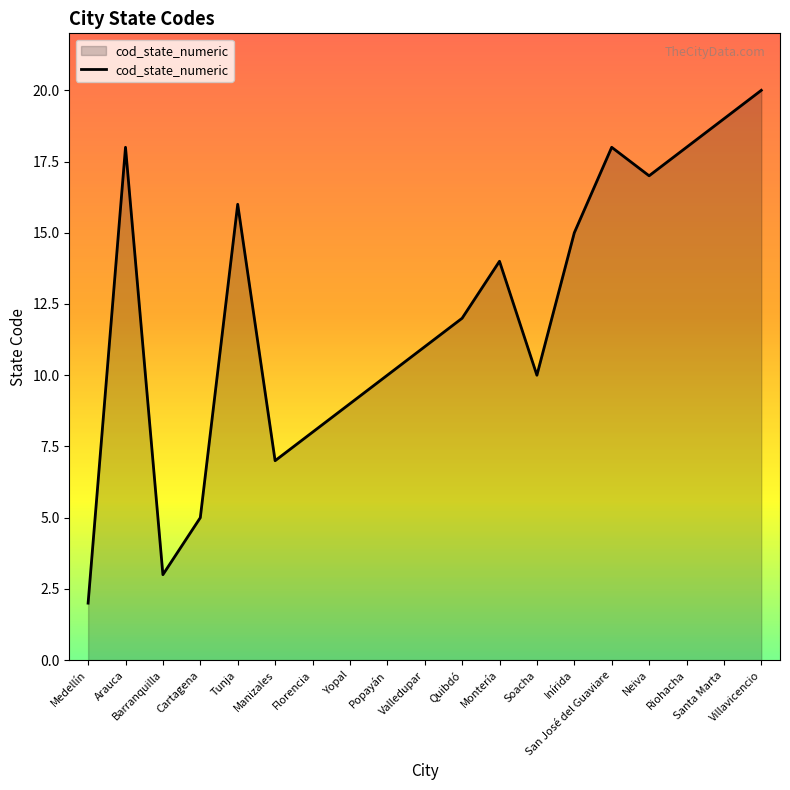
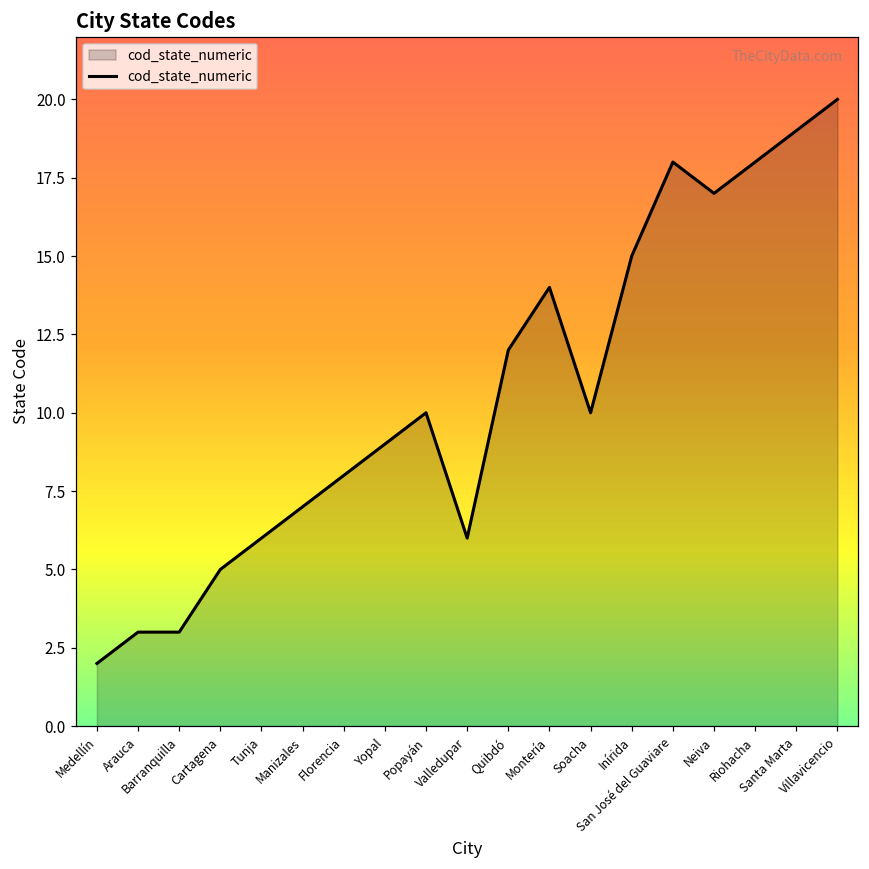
  {
    "Medellín": 2,
-   "Arauca": 18,
+   "Arauca": 3,
    "Barranquilla": 3,
    "Cartagena": 5,
-   "Tunja": 16,
+   "Tunja": 6,
    "Manizales": 7,
    "Florencia": 8,
    "Yopal": 9,
    "Popayán": 10,
-   "Valledupar": 11,
+   "Valledupar": 6,
    "Quibdó": 12,
    "Montería": 14,
    "Soacha": 10,
    "Inírida": 15,
    "San José del Guaviare": 18,
    "Neiva": 17,
    "Riohacha": 18,
    "Santa Marta": 19,
    "Villavicencio": 20
  }
